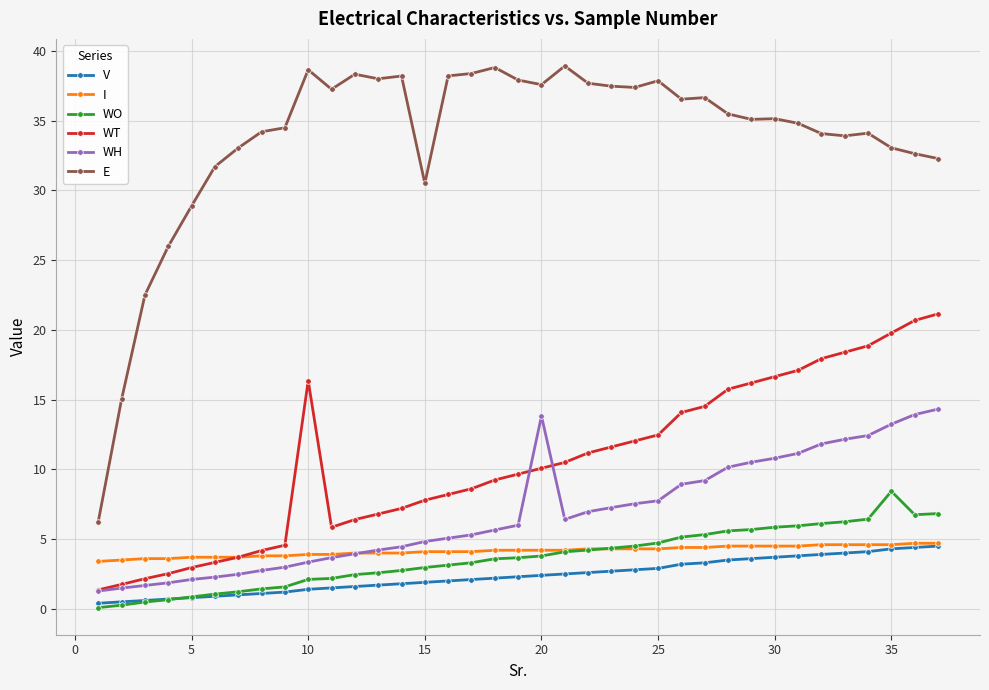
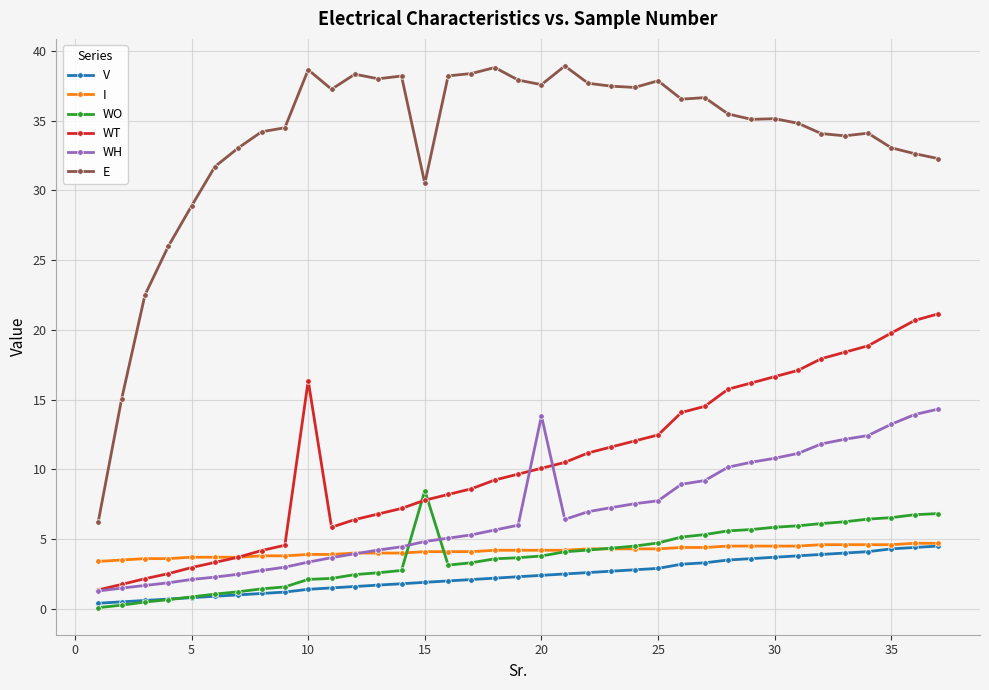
  {
    "V": {
      "10": 1.4,
      "15": 1.9,
      "20": 2.4,
      "25": 2.9,
      "30": 3.7,
      "35": 4.3
    },
    "I": {
      "5": 3.7,
      "10": 3.9,
      "15": 4.1,
      "20": 4.2,
      "25": 4.3,
      "30": 4.5,
      "35": 4.6
    },
    "WO": {
      "10": 2.1,
-     "15": 3.0,
+     "15": 8.5,
      "20": 3.8,
      "25": 4.7,
      "30": 5.9,
-     "35": 8.4
+     "35": 6.5
    },
    "WT": {
      "5": 3.0,
      "10": 16.4,
      "15": 7.8,
      "20": 10.1,
      "25": 12.5,
      "30": 16.7,
      "35": 19.8
    },
    "WH": {
      "5": 2.1,
      "10": 3.3,
      "15": 4.8,
      "20": 13.8,
      "25": 7.7,
      "30": 10.8,
      "35": 13.2
    },
    "E": {
      "5": 28.9,
      "10": 38.7,
      "15": 30.5,
      "20": 37.6,
      "25": 37.9,
      "30": 35.2,
      "35": 33.1
    }
  }
